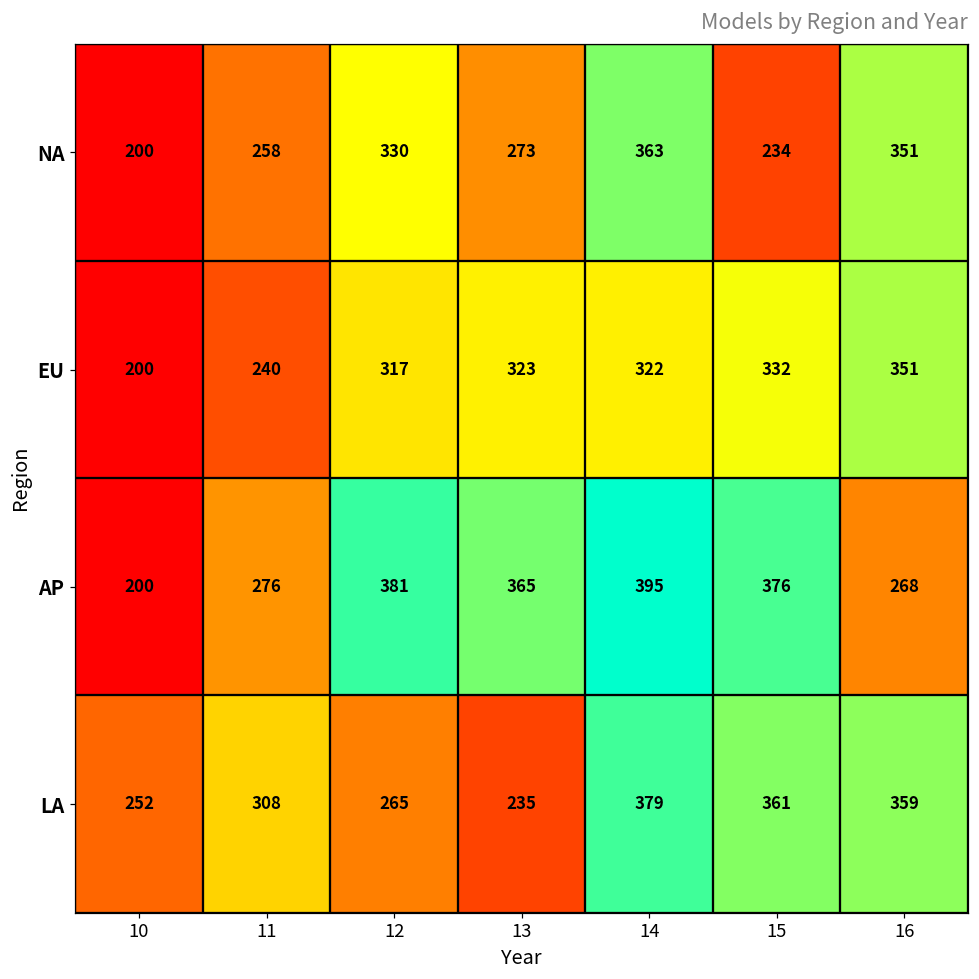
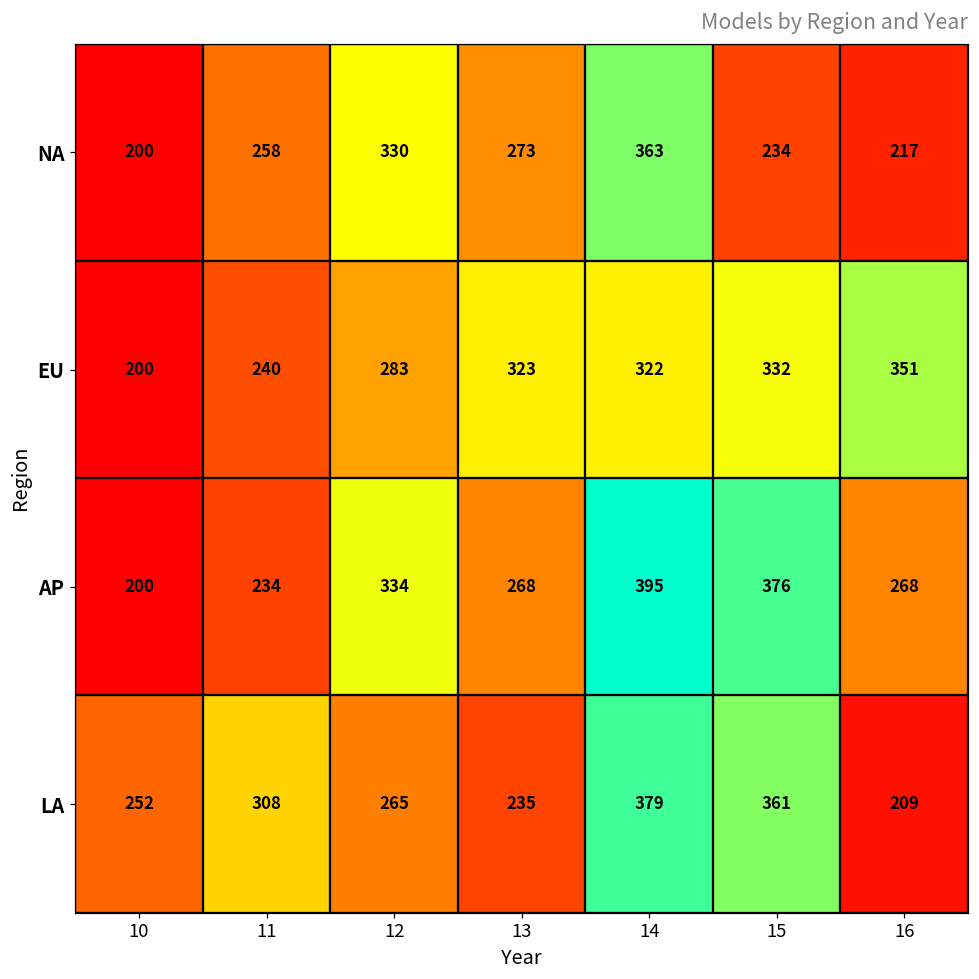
  {
    "NA": {
      "10": 200,
      "11": 258,
      "12": 330,
      "13": 273,
      "14": 363,
      "15": 234,
-     "16": 351
+     "16": 217
    },
    "EU": {
      "10": 200,
      "11": 240,
-     "12": 317,
+     "12": 283,
      "13": 323,
      "14": 322,
      "15": 332,
      "16": 351
    },
    "AP": {
      "10": 200,
-     "11": 276,
-     "12": 381,
-     "13": 365,
+     "11": 234,
+     "12": 334,
+     "13": 268,
      "14": 395,
      "15": 376,
      "16": 268
    },
    "LA": {
      "10": 252,
      "11": 308,
      "12": 265,
      "13": 235,
      "14": 379,
      "15": 361,
-     "16": 359
+     "16": 209
    }
  }
